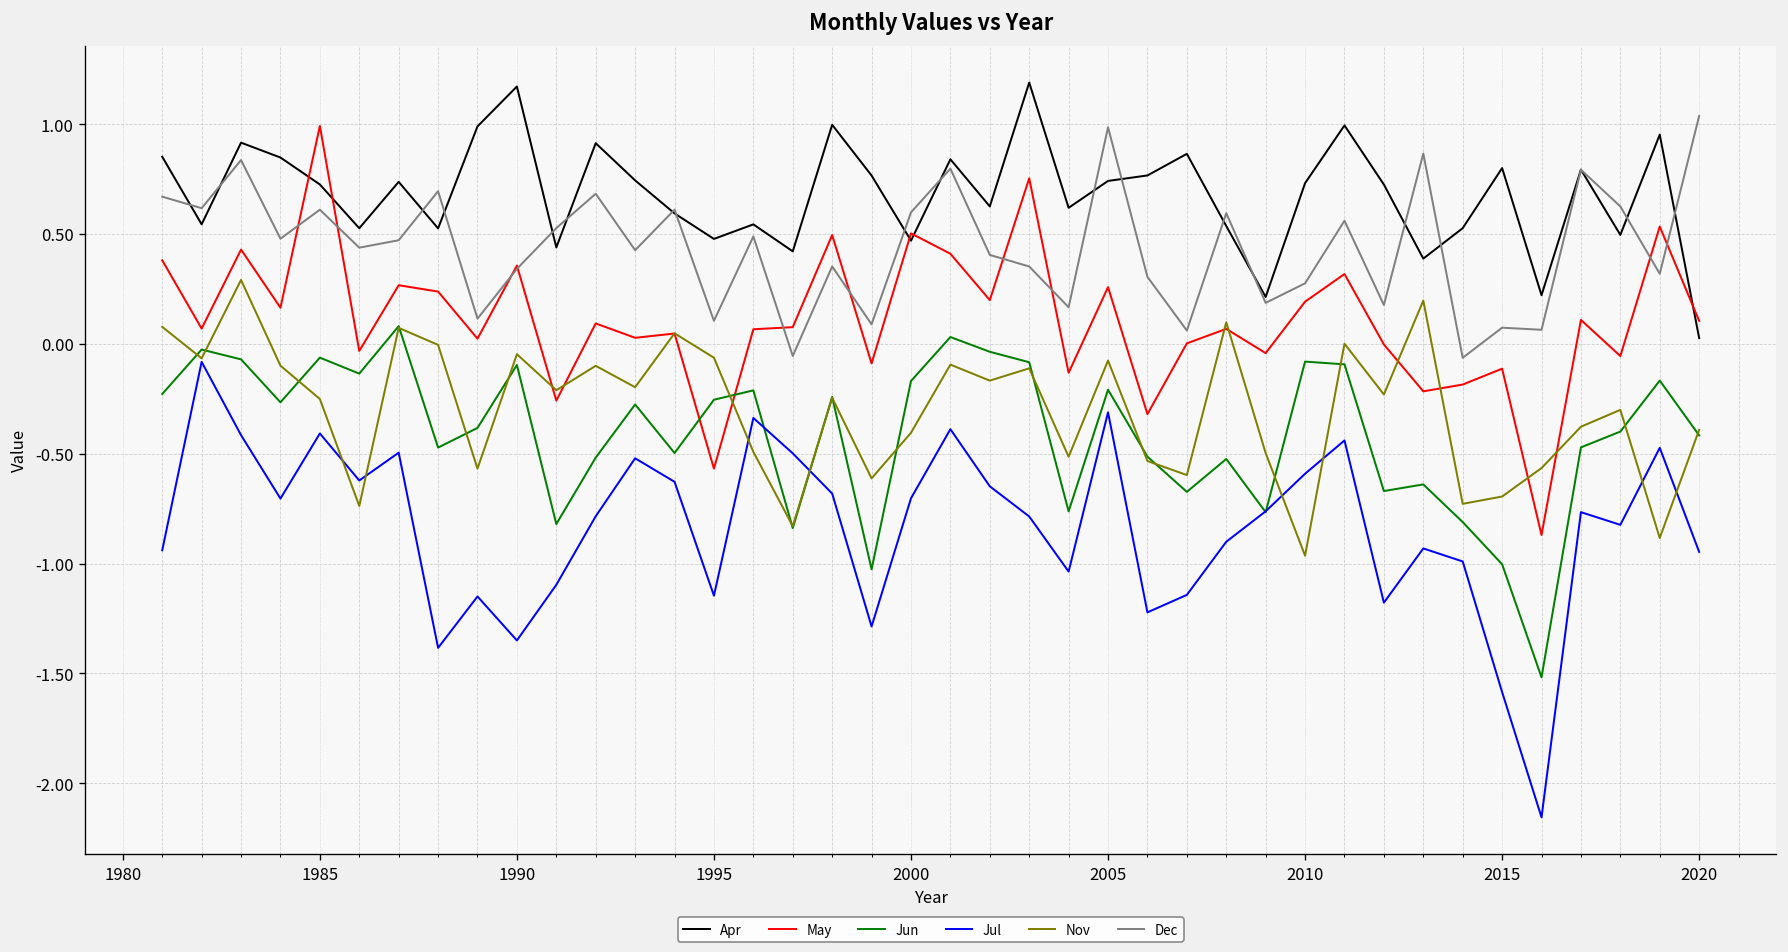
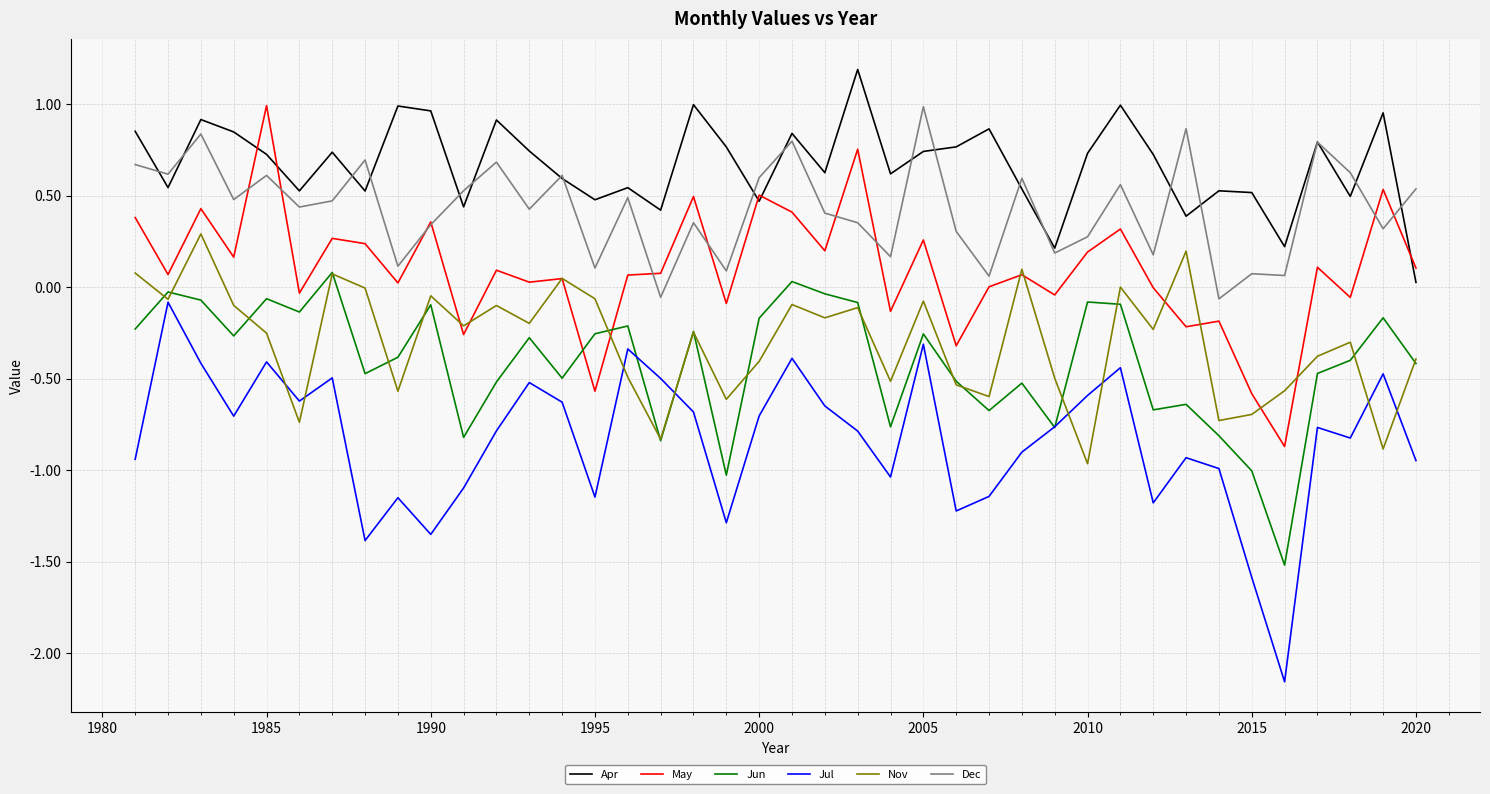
  {
    "Apr": {
      "1985": 0.73,
-     "1990": 1.17,
+     "1990": 0.96,
      "1995": 0.48,
      "2000": 0.47,
      "2005": 0.74,
      "2010": 0.73,
-     "2015": 0.80,
+     "2015": 0.52,
      "2020": 0.03
    },
    "May": {
      "1985": 0.99,
      "1990": 0.36,
      "1995": -0.57,
      "2000": 0.50,
      "2005": 0.26,
      "2010": 0.19,
-     "2015": -0.11,
+     "2015": -0.58,
      "2020": 0.10
    },
    "Jun": {
      "1985": -0.06,
      "1990": -0.10,
      "1995": -0.25,
      "2000": -0.17,
-     "2005": -0.21,
+     "2005": -0.26,
      "2010": -0.08,
      "2015": -1.00,
      "2020": -0.42
    },
    "Jul": {
      "1985": -0.41,
      "1990": -1.35,
      "1995": -1.15,
      "2000": -0.70,
      "2005": -0.31,
      "2010": -0.59,
      "2015": -1.59,
      "2020": -0.95
    },
    "Nov": {
      "1985": -0.25,
      "1990": -0.05,
      "1995": -0.06,
      "2000": -0.40,
      "2005": -0.08,
      "2010": -0.96,
      "2015": -0.69,
      "2020": -0.39
    },
    "Dec": {
      "1985": 0.61,
      "1990": 0.34,
      "1995": 0.11,
      "2000": 0.60,
      "2005": 0.99,
      "2010": 0.28,
      "2015": 0.07,
-     "2020": 1.04
+     "2020": 0.54
    }
  }
